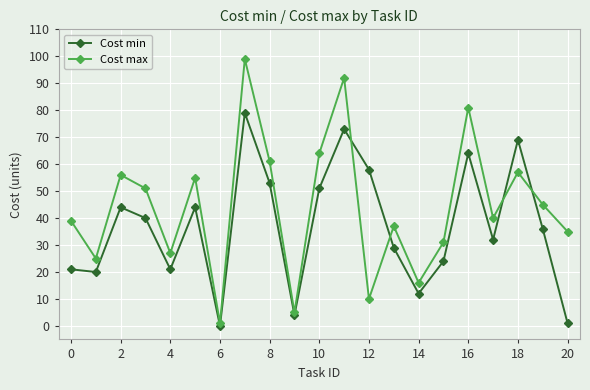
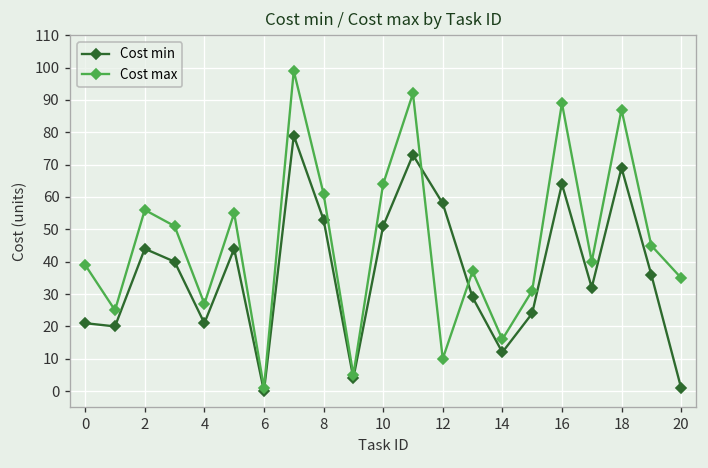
  {
    "Cost min": {
      "0": 21,
      "2": 44,
      "4": 21,
      "6": 0,
      "8": 53,
      "10": 51,
      "12": 58,
      "14": 12,
      "16": 64,
      "18": 69,
      "20": 1
    },
    "Cost max": {
      "0": 39,
      "2": 56,
      "4": 27,
      "6": 1,
      "8": 61,
      "10": 64,
      "12": 10,
      "14": 16,
-     "16": 81,
-     "18": 57,
+     "16": 89,
+     "18": 87,
      "20": 35
    }
  }
